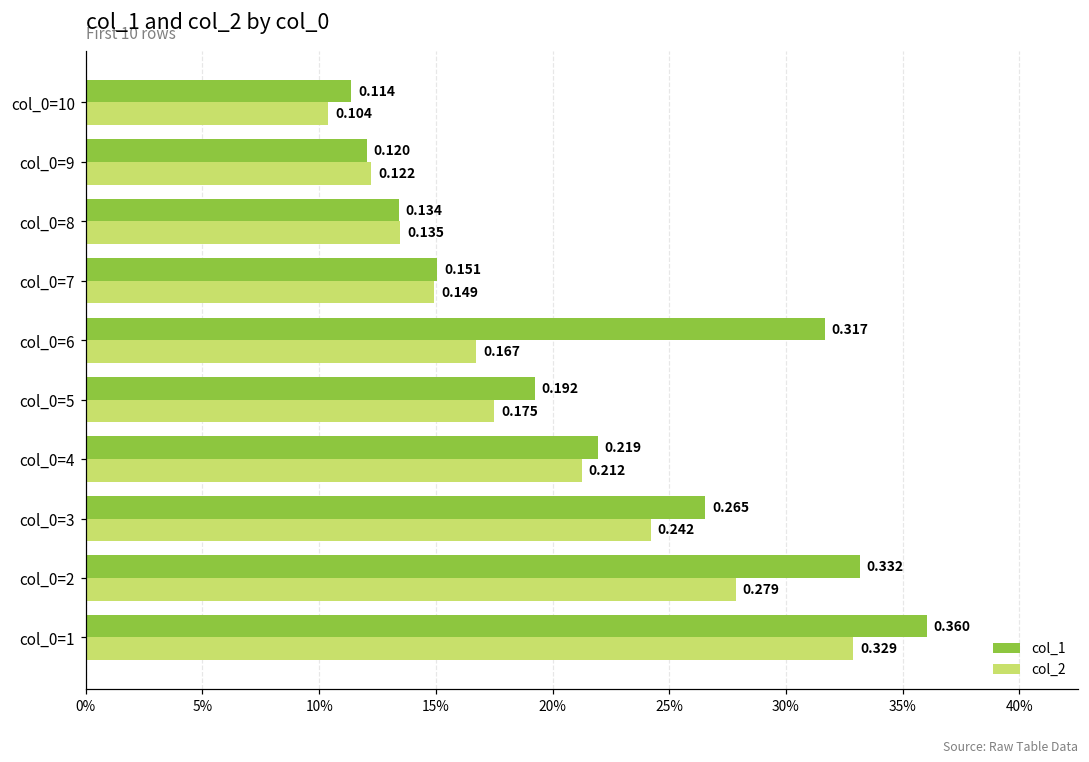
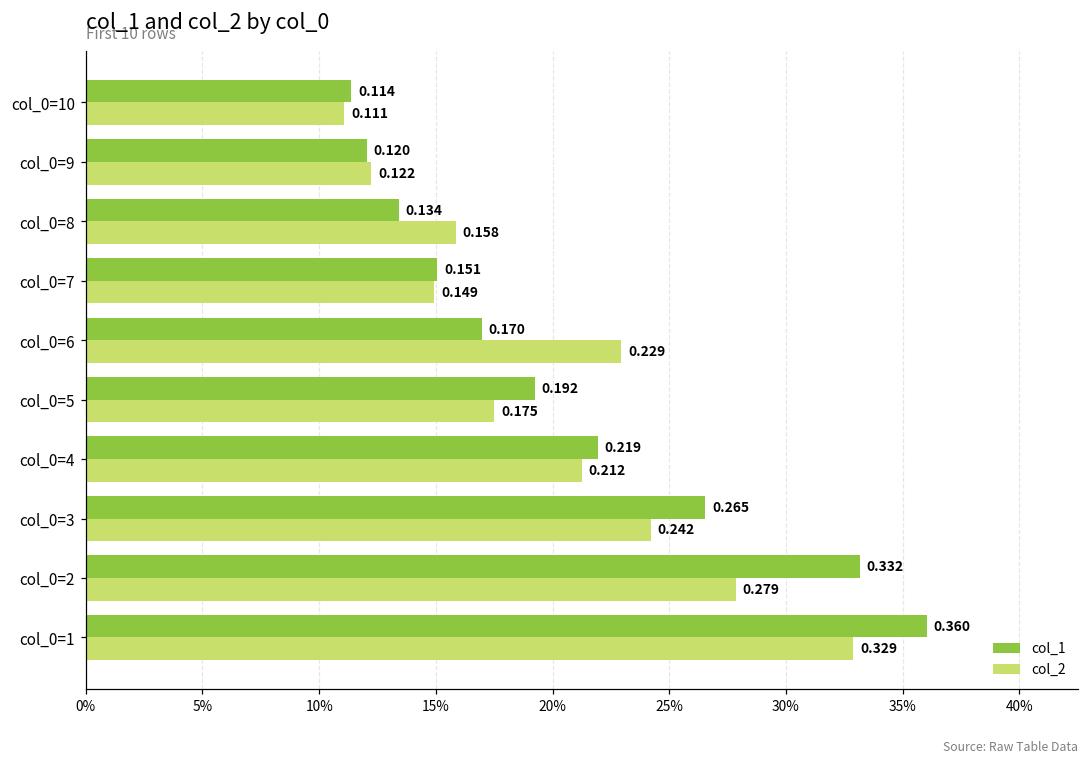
  {
    "col_1": {
      "col_0=10": 0.114,
      "col_0=9": 0.120,
      "col_0=8": 0.134,
      "col_0=7": 0.151,
-     "col_0=6": 0.317,
+     "col_0=6": 0.170,
      "col_0=5": 0.192,
      "col_0=4": 0.219,
      "col_0=3": 0.265,
      "col_0=2": 0.332,
      "col_0=1": 0.360
    },
    "col_2": {
-     "col_0=10": 0.104,
+     "col_0=10": 0.111,
      "col_0=9": 0.122,
-     "col_0=8": 0.135,
+     "col_0=8": 0.158,
      "col_0=7": 0.149,
-     "col_0=6": 0.167,
+     "col_0=6": 0.229,
      "col_0=5": 0.175,
      "col_0=4": 0.212,
      "col_0=3": 0.242,
      "col_0=2": 0.279,
      "col_0=1": 0.329
    }
  }
